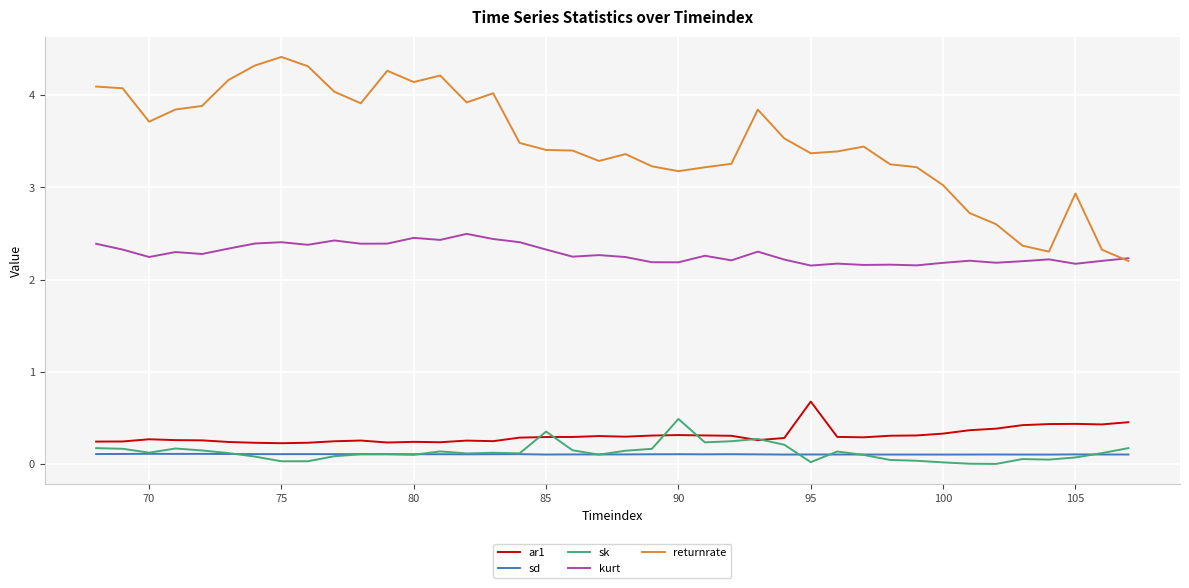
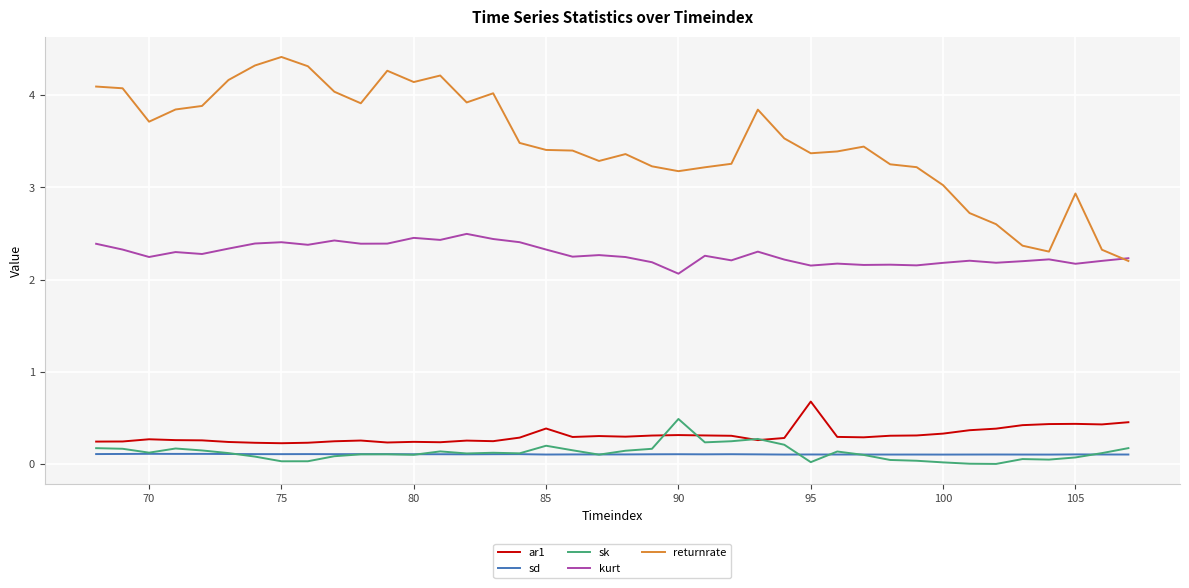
  {
    "ar1": {
      "70": 0.3,
      "75": 0.2,
      "80": 0.2,
-     "85": 0.3,
+     "85": 0.4,
      "90": 0.3,
      "95": 0.7,
      "100": 0.3,
      "105": 0.4
    },
    "sd": {
      "75": 0.1,
      "85": 0.1,
      "90": 0.1,
      "95": 0.1,
      "100": 0.1,
      "105": 0.1
    },
    "sk": {
      "75": 0.0,
-     "85": 0.4,
+     "85": 0.2,
      "90": 0.5,
      "95": 0.0,
      "100": 0.0,
      "105": 0.1
    },
    "kurt": {
      "70": 2.2,
      "75": 2.4,
      "80": 2.5,
      "85": 2.3,
-     "90": 2.2,
+     "90": 2.1,
      "95": 2.2,
      "100": 2.2,
      "105": 2.2
    },
    "returnrate": {
      "70": 3.7,
      "75": 4.4,
      "80": 4.1,
      "85": 3.4,
      "90": 3.2,
      "95": 3.4,
      "100": 3.0,
      "105": 2.9
    }
  }
